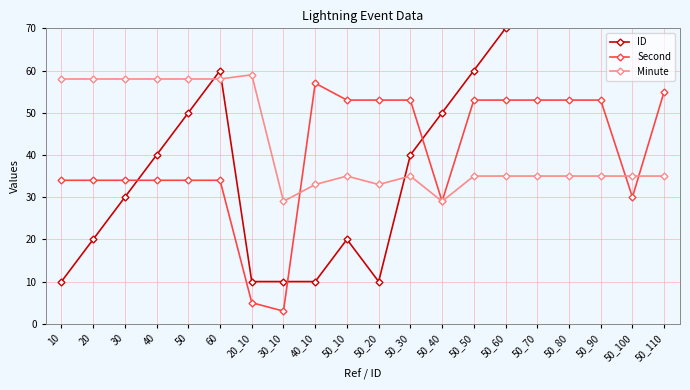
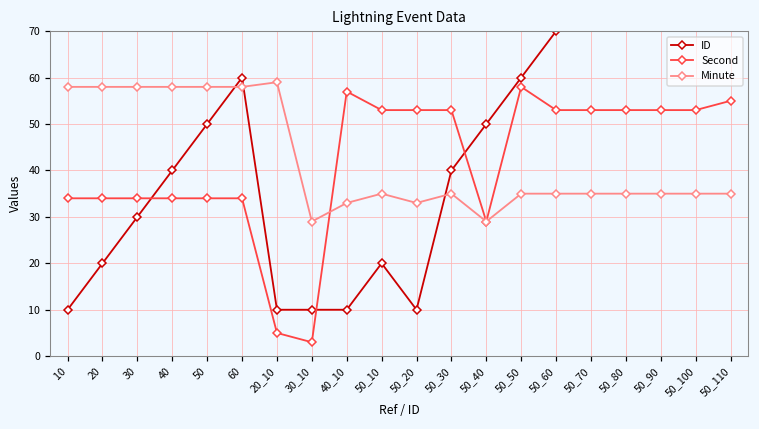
  {
    "ID": {
      "10": 10,
      "20": 20,
      "30": 30,
      "40": 40,
      "50": 50,
      "60": 60,
      "20_10": 10,
      "30_10": 10,
      "40_10": 10,
      "50_10": 20,
      "50_20": 10,
      "50_30": 40,
      "50_40": 50,
      "50_50": 60,
      "50_60": 70
    },
    "Second": {
      "10": 34,
      "20": 34,
      "30": 34,
      "40": 34,
      "50": 34,
      "60": 34,
      "20_10": 5,
      "30_10": 3,
      "40_10": 57,
      "50_10": 53,
      "50_20": 53,
      "50_30": 53,
-     "50_50": 53,
+     "50_50": 58,
      "50_60": 53,
      "50_70": 53,
      "50_80": 53,
      "50_90": 53,
-     "50_100": 30,
+     "50_100": 53,
      "50_110": 55
    },
    "Minute": {
      "10": 58,
      "20": 58,
      "30": 58,
      "40": 58,
      "50": 58,
      "60": 58,
      "20_10": 59,
      "30_10": 29,
      "40_10": 33,
      "50_10": 35,
      "50_20": 33,
      "50_30": 35,
      "50_50": 35,
      "50_60": 35,
      "50_70": 35,
      "50_80": 35,
      "50_90": 35,
      "50_100": 35,
      "50_110": 35
    }
  }
